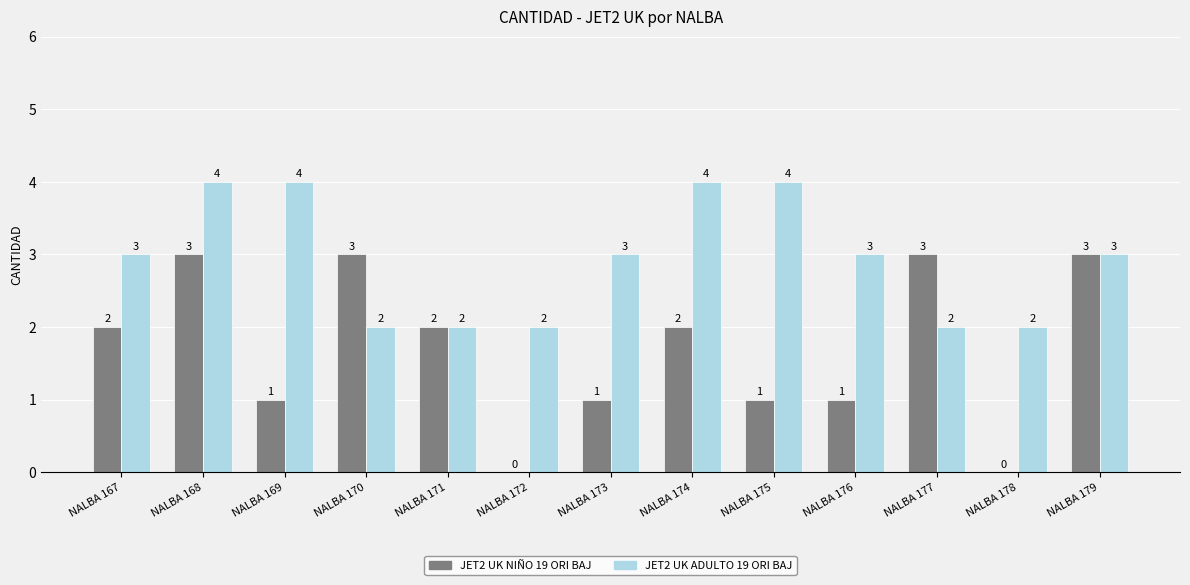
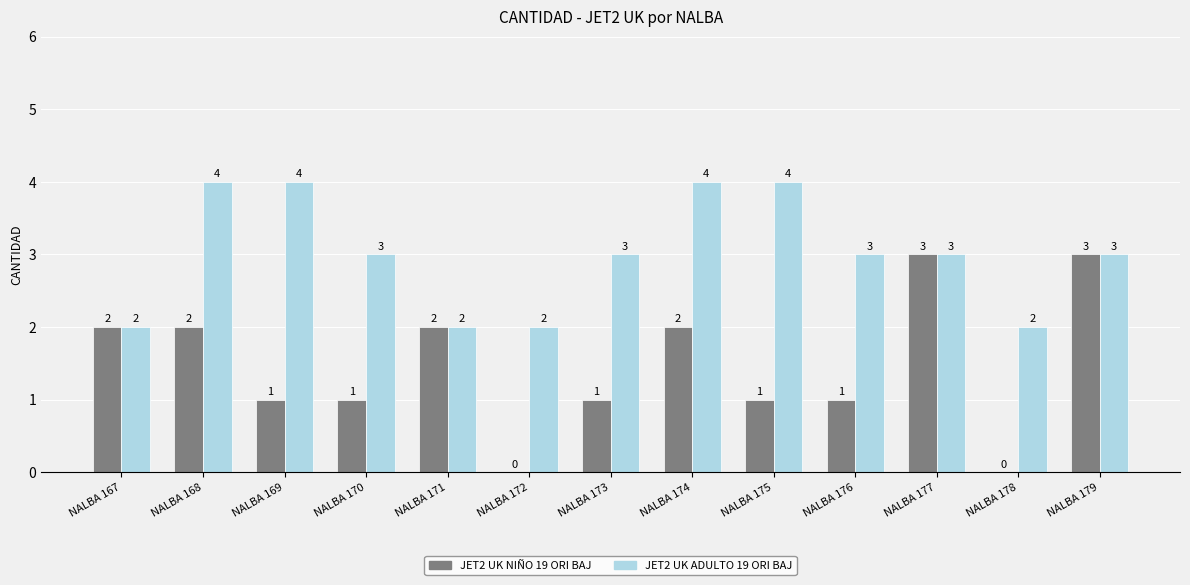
  {
    "JET2 UK NIÑO 19 ORI BAJ": {
      "NALBA 167": 2,
-     "NALBA 168": 3,
+     "NALBA 168": 2,
      "NALBA 169": 1,
-     "NALBA 170": 3,
+     "NALBA 170": 1,
      "NALBA 171": 2,
      "NALBA 172": 0,
      "NALBA 173": 1,
      "NALBA 174": 2,
      "NALBA 175": 1,
      "NALBA 176": 1,
      "NALBA 177": 3,
      "NALBA 178": 0,
      "NALBA 179": 3
    },
    "JET2 UK ADULTO 19 ORI BAJ": {
-     "NALBA 167": 3,
+     "NALBA 167": 2,
      "NALBA 168": 4,
      "NALBA 169": 4,
-     "NALBA 170": 2,
+     "NALBA 170": 3,
      "NALBA 171": 2,
      "NALBA 172": 2,
      "NALBA 173": 3,
      "NALBA 174": 4,
      "NALBA 175": 4,
      "NALBA 176": 3,
-     "NALBA 177": 2,
+     "NALBA 177": 3,
      "NALBA 178": 2,
      "NALBA 179": 3
    }
  }
